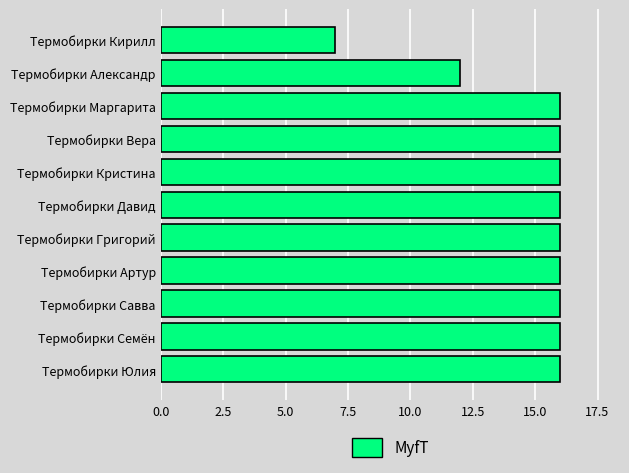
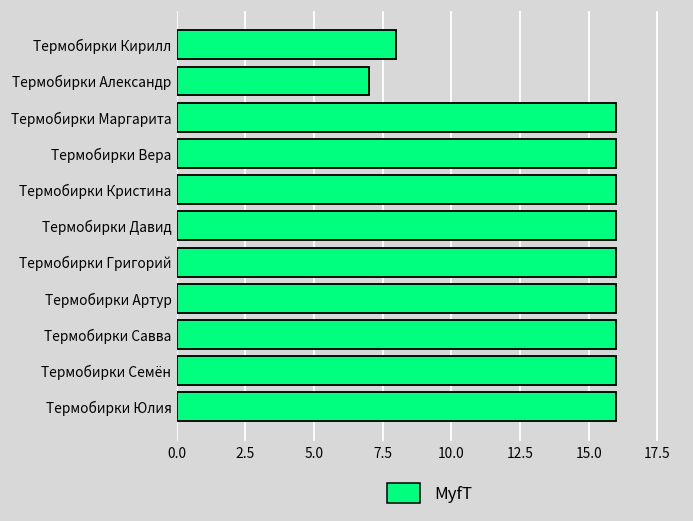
  {
-   "Термобирки Кирилл": 7,
-   "Термобирки Александр": 12,
+   "Термобирки Кирилл": 8,
+   "Термобирки Александр": 7,
    "Термобирки Маргарита": 16,
    "Термобирки Вера": 16,
    "Термобирки Кристина": 16,
    "Термобирки Давид": 16,
    "Термобирки Григорий": 16,
    "Термобирки Артур": 16,
    "Термобирки Савва": 16,
    "Термобирки Семён": 16,
    "Термобирки Юлия": 16
  }
